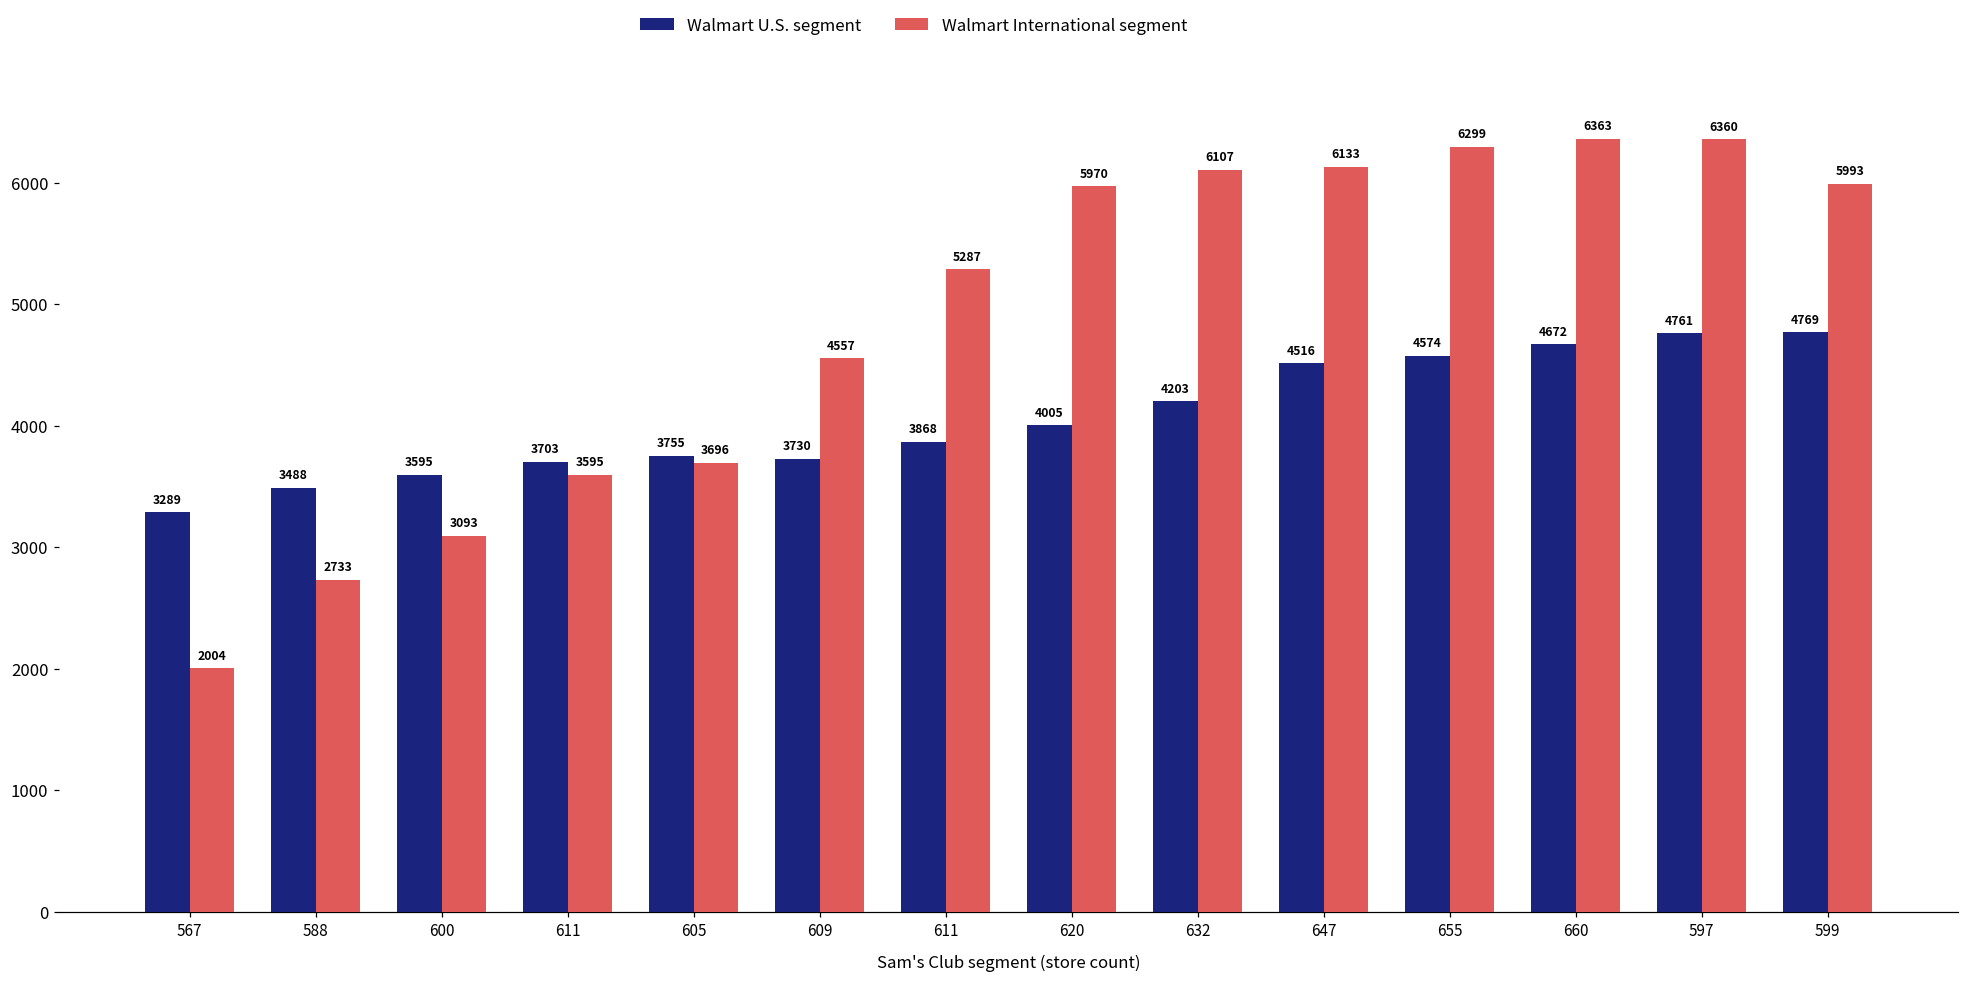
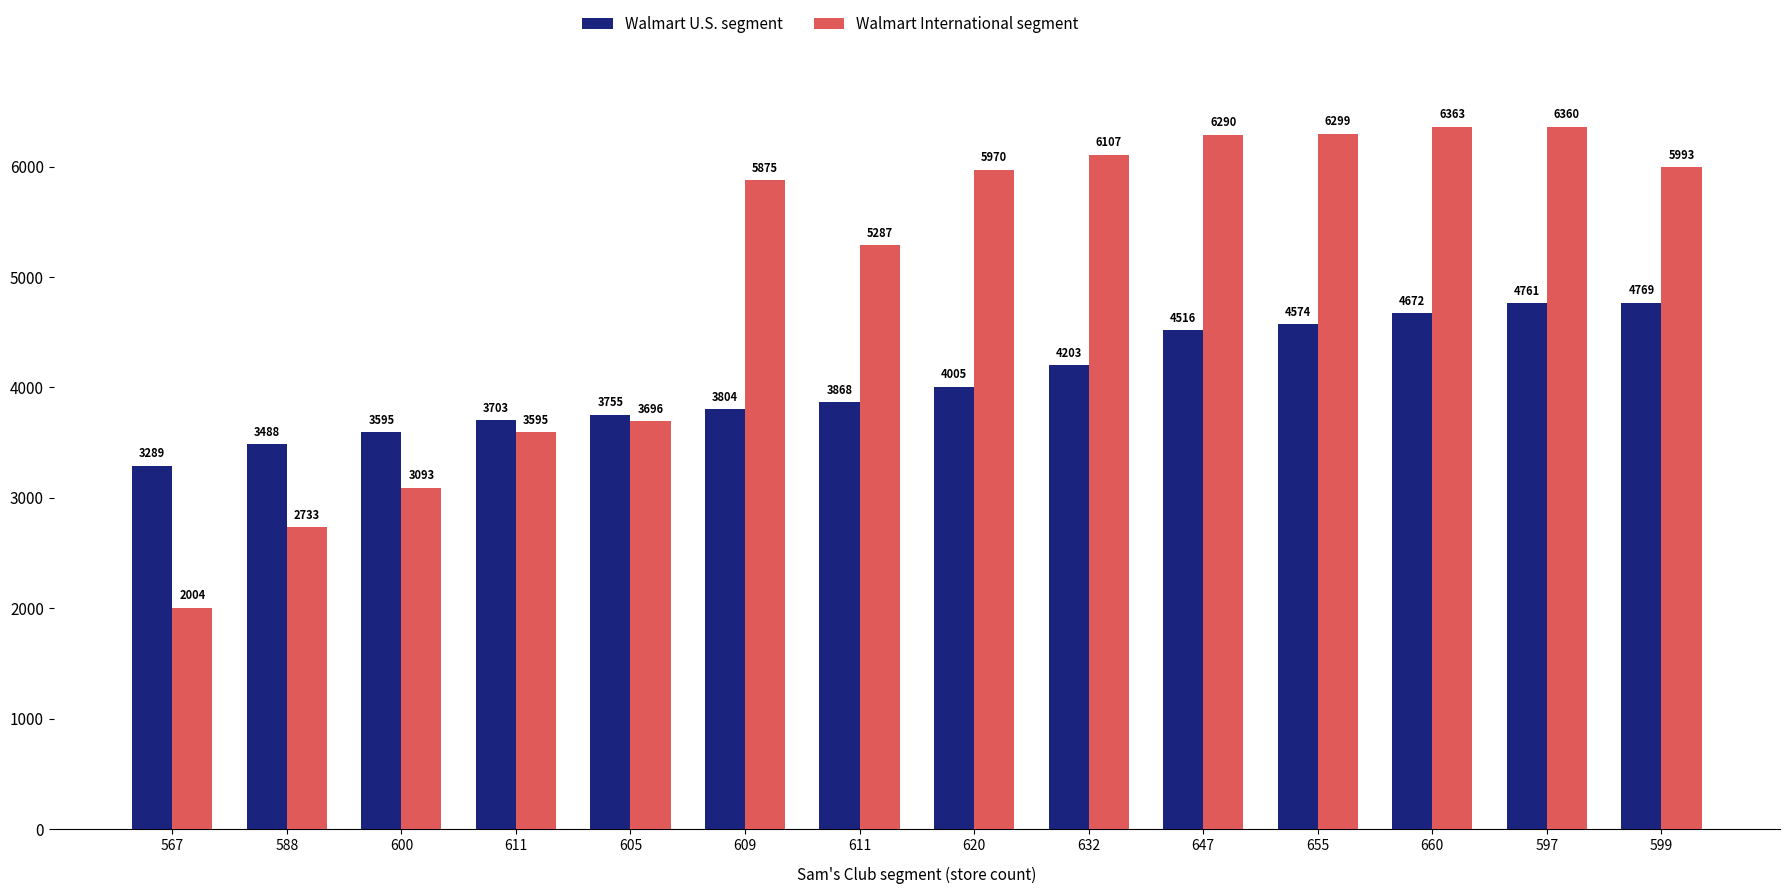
  {
    "Walmart U.S. segment": {
      "567": 3289,
      "588": 3488,
      "600": 3595,
      "605": 3755,
-     "609": 3730,
+     "609": 3804,
      "620": 4005,
      "632": 4203,
      "647": 4516,
      "655": 4574,
      "660": 4672,
      "597": 4761,
      "599": 4769
    },
    "Walmart International segment": {
      "567": 2004,
      "588": 2733,
      "600": 3093,
      "605": 3696,
-     "609": 4557,
+     "609": 5875,
      "620": 5970,
      "632": 6107,
-     "647": 6133,
+     "647": 6290,
      "655": 6299,
      "660": 6363,
      "597": 6360,
      "599": 5993
    }
  }
